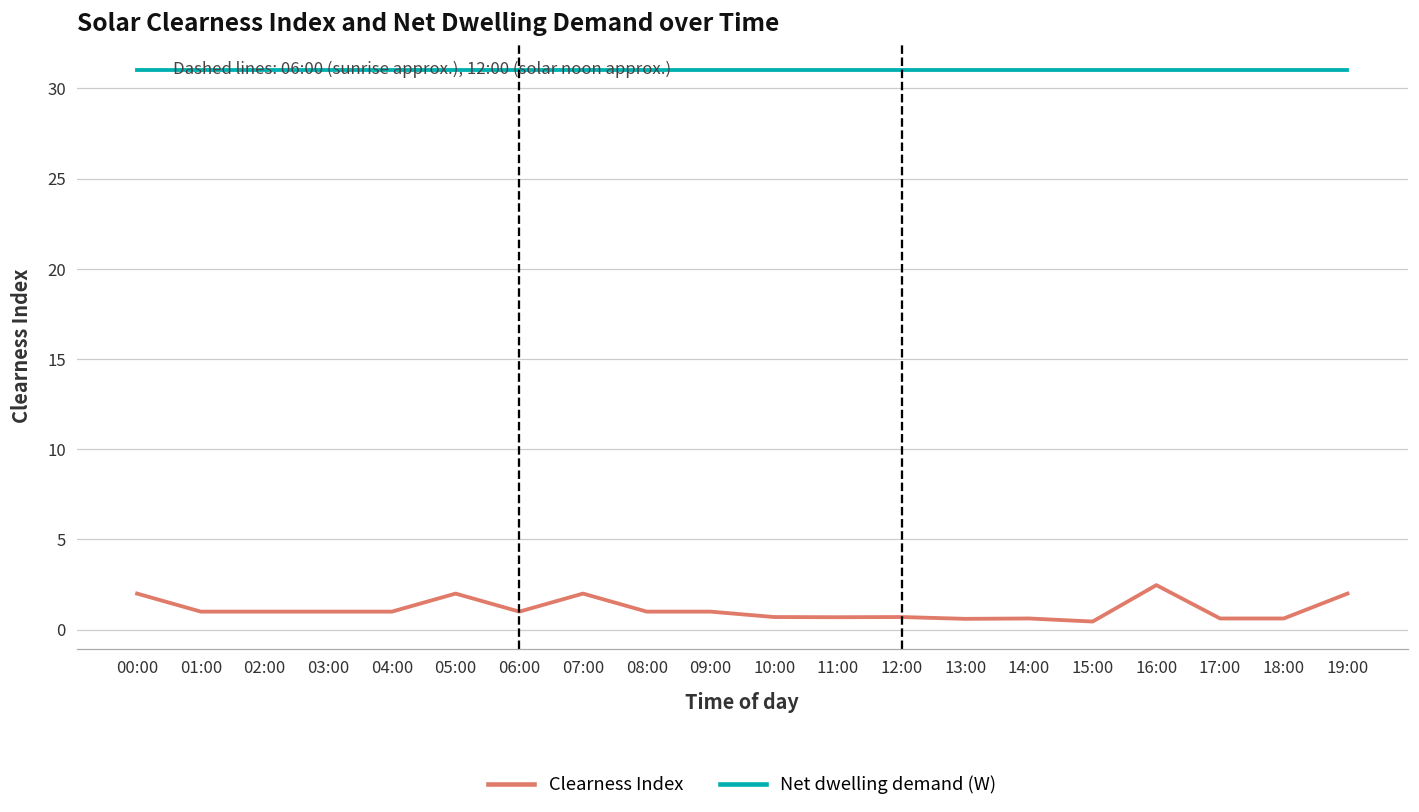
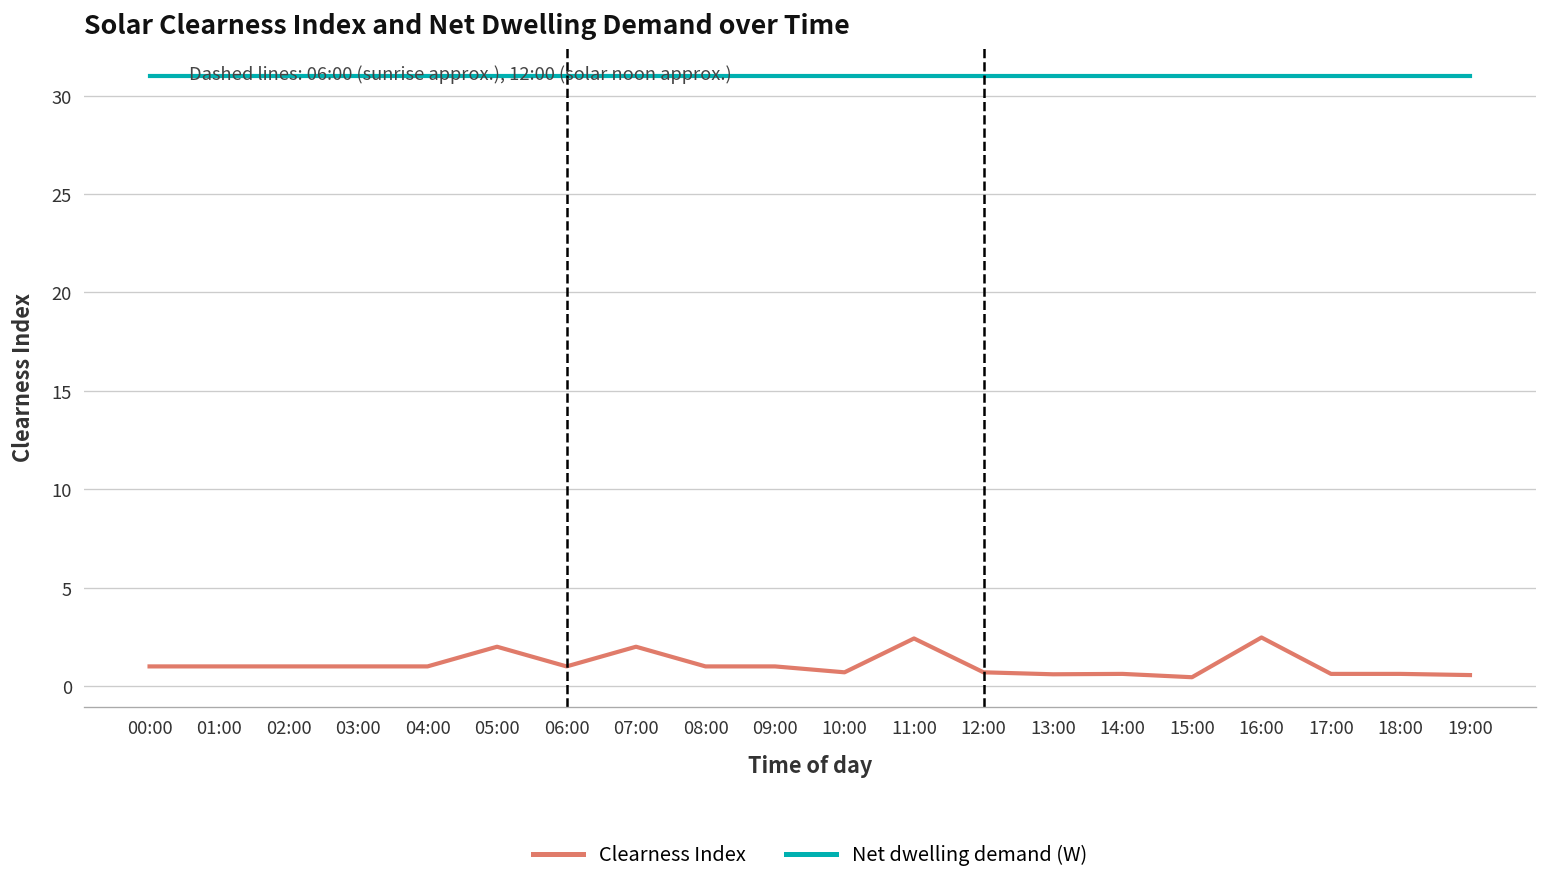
  {
    "Clearness Index": {
-     "00:00": 2,
+     "00:00": 1,
      "01:00": 1.0,
      "02:00": 1.0,
      "03:00": 1.0,
      "04:00": 1.0,
      "05:00": 2.0,
      "06:00": 1.0,
      "07:00": 2.0,
      "08:00": 1.0,
      "09:00": 1.0,
      "10:00": 0.7,
-     "11:00": 0.7,
+     "11:00": 2.4,
      "12:00": 0.7,
      "13:00": 0.6,
      "14:00": 0.6,
      "15:00": 0.5,
      "16:00": 2.5,
      "17:00": 0.6,
      "18:00": 0.6,
-     "19:00": 2.0
+     "19:00": 0.6
    },
    "Net dwelling demand (W)": {
      "00:00": 31.0,
      "01:00": 31.0,
      "02:00": 31.0,
      "03:00": 31.0,
      "04:00": 31.0,
      "05:00": 31.0,
      "06:00": 31.0,
      "07:00": 31.0,
      "08:00": 31.0,
      "09:00": 31.0,
      "10:00": 31.0,
      "11:00": 31.0,
      "12:00": 31.0,
      "13:00": 31.0,
      "14:00": 31.0,
      "15:00": 31.0,
      "16:00": 31.0,
      "17:00": 31.0,
      "18:00": 31.0,
      "19:00": 31.0
    }
  }
